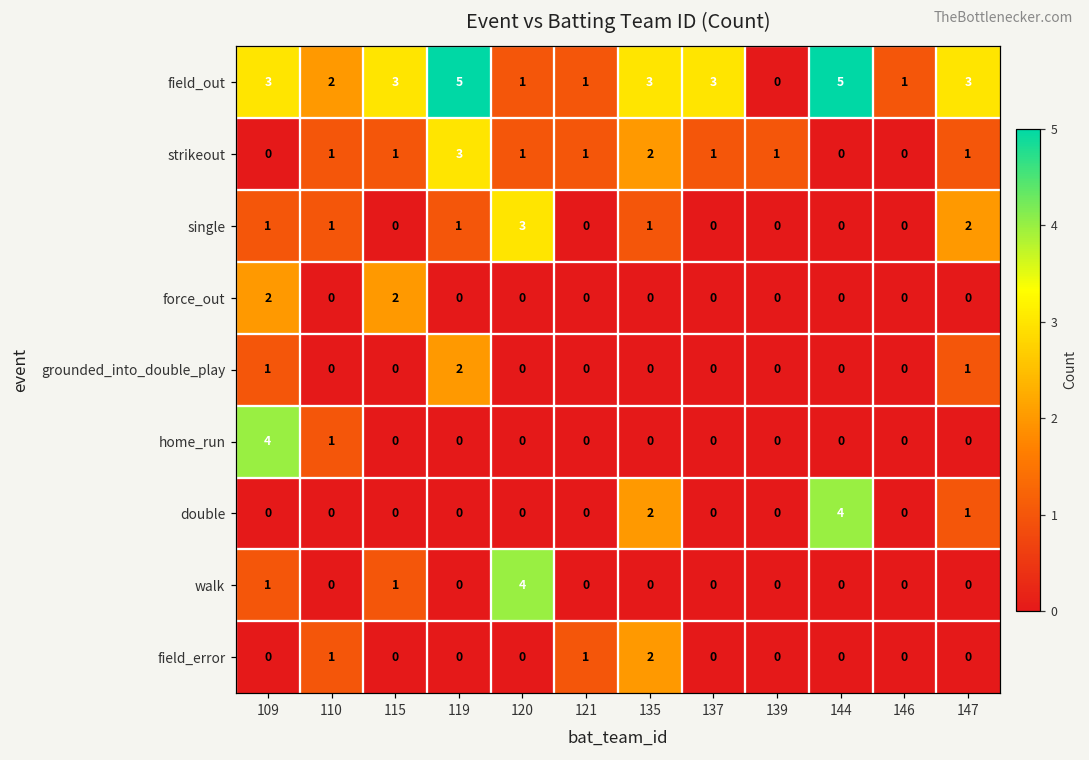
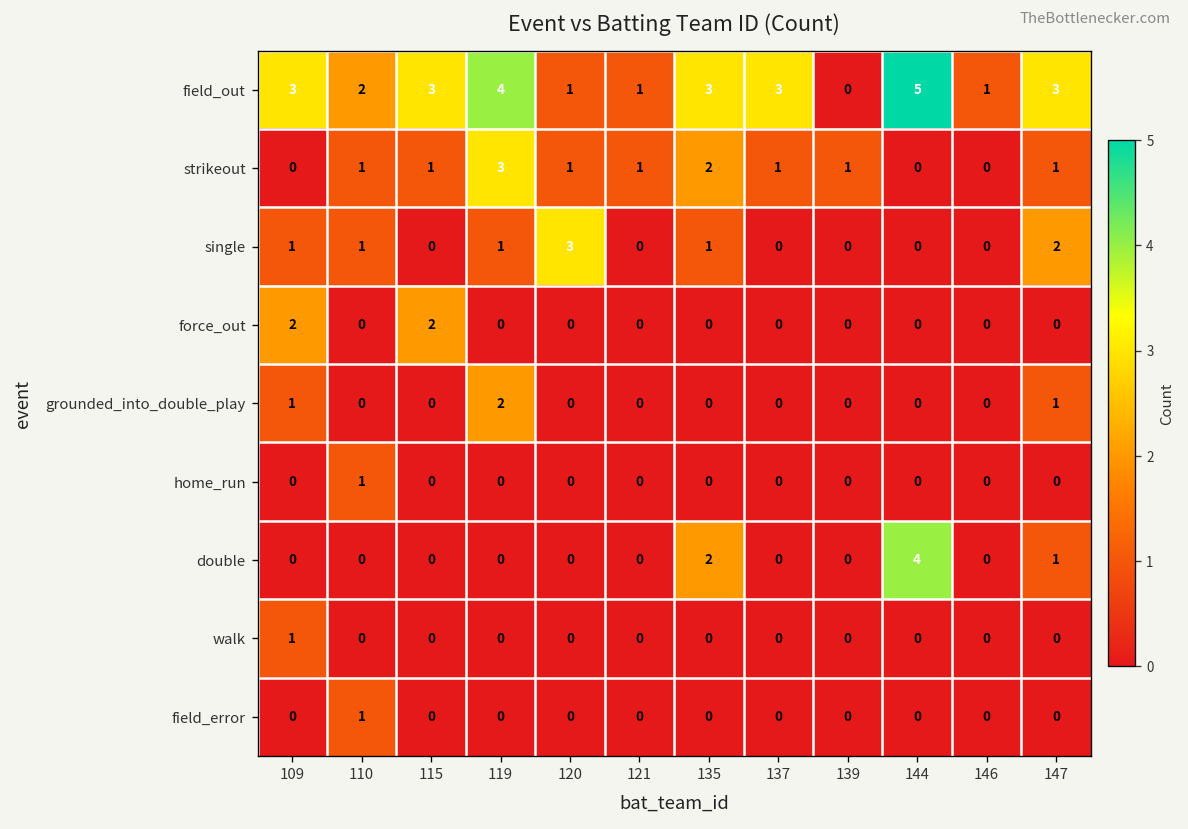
  {
    "field_out": {
      "109": 3,
      "110": 2,
      "115": 3,
-     "119": 5,
+     "119": 4,
      "120": 1,
      "121": 1,
      "135": 3,
      "137": 3,
      "139": 0,
      "144": 5,
      "146": 1,
      "147": 3
    },
    "strikeout": {
      "109": 0,
      "110": 1,
      "115": 1,
      "119": 3,
      "120": 1,
      "121": 1,
      "135": 2,
      "137": 1,
      "139": 1,
      "144": 0,
      "146": 0,
      "147": 1
    },
    "single": {
      "109": 1,
      "110": 1,
      "115": 0,
      "119": 1,
      "120": 3,
      "121": 0,
      "135": 1,
      "137": 0,
      "139": 0,
      "144": 0,
      "146": 0,
      "147": 2
    },
    "force_out": {
      "109": 2,
      "110": 0,
      "115": 2,
      "119": 0,
      "120": 0,
      "121": 0,
      "135": 0,
      "137": 0,
      "139": 0,
      "144": 0,
      "146": 0,
      "147": 0
    },
    "grounded_into_double_play": {
      "109": 1,
      "110": 0,
      "115": 0,
      "119": 2,
      "120": 0,
      "121": 0,
      "135": 0,
      "137": 0,
      "139": 0,
      "144": 0,
      "146": 0,
      "147": 1
    },
    "home_run": {
-     "109": 4,
+     "109": 0,
      "110": 1,
      "115": 0,
      "119": 0,
      "120": 0,
      "121": 0,
      "135": 0,
      "137": 0,
      "139": 0,
      "144": 0,
      "146": 0,
      "147": 0
    },
    "double": {
      "109": 0,
      "110": 0,
      "115": 0,
      "119": 0,
      "120": 0,
      "121": 0,
      "135": 2,
      "137": 0,
      "139": 0,
      "144": 4,
      "146": 0,
      "147": 1
    },
    "walk": {
      "109": 1,
      "110": 0,
-     "115": 1,
+     "115": 0,
      "119": 0,
-     "120": 4,
+     "120": 0,
      "121": 0,
      "135": 0,
      "137": 0,
      "139": 0,
      "144": 0,
      "146": 0,
      "147": 0
    },
    "field_error": {
      "109": 0,
      "110": 1,
      "115": 0,
      "119": 0,
      "120": 0,
-     "121": 1,
-     "135": 2,
+     "121": 0,
+     "135": 0,
      "137": 0,
      "139": 0,
      "144": 0,
      "146": 0,
      "147": 0
    }
  }
